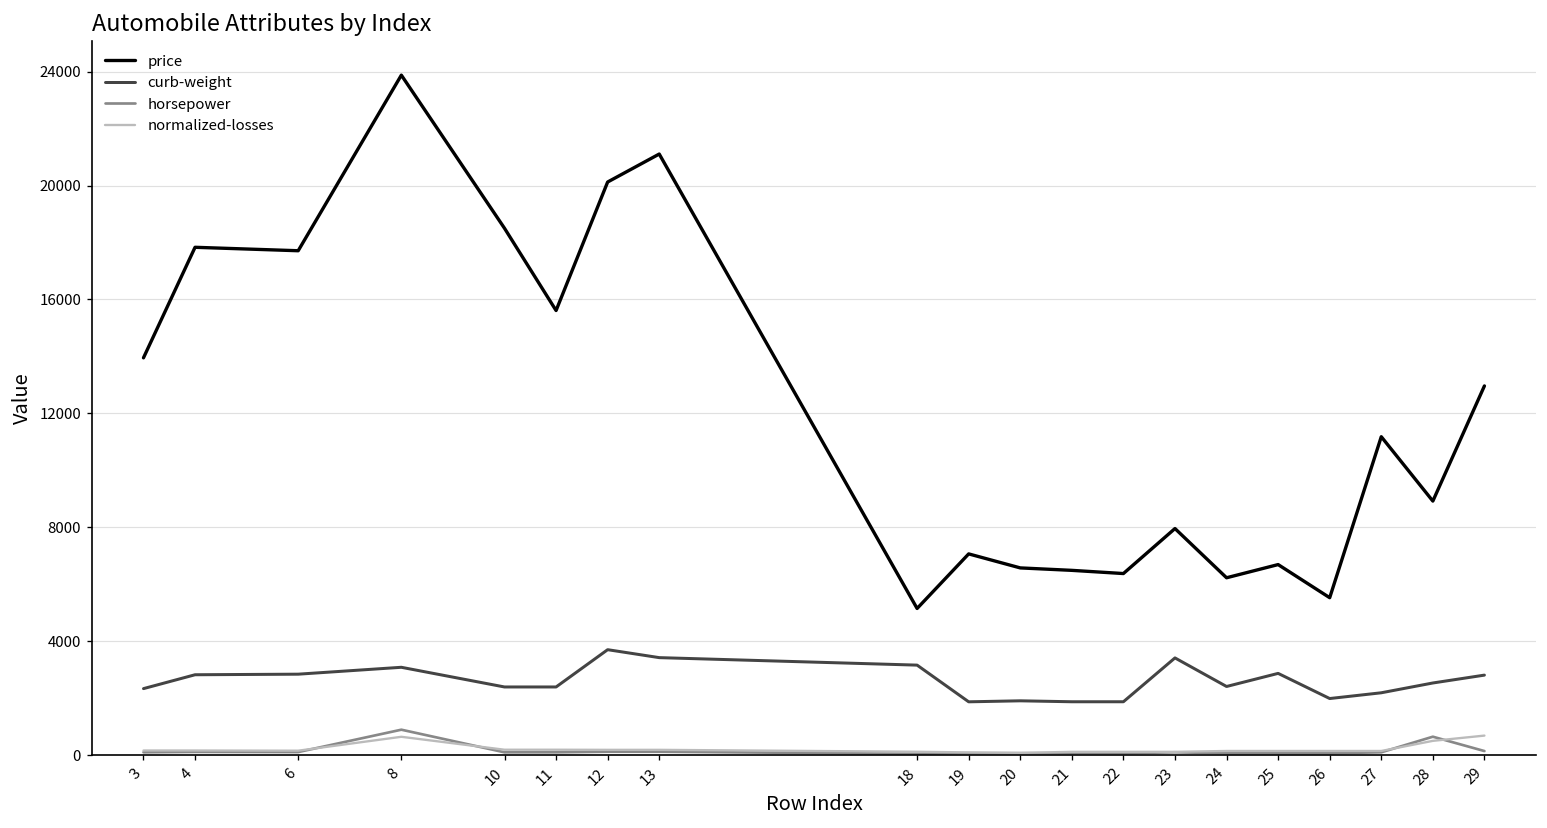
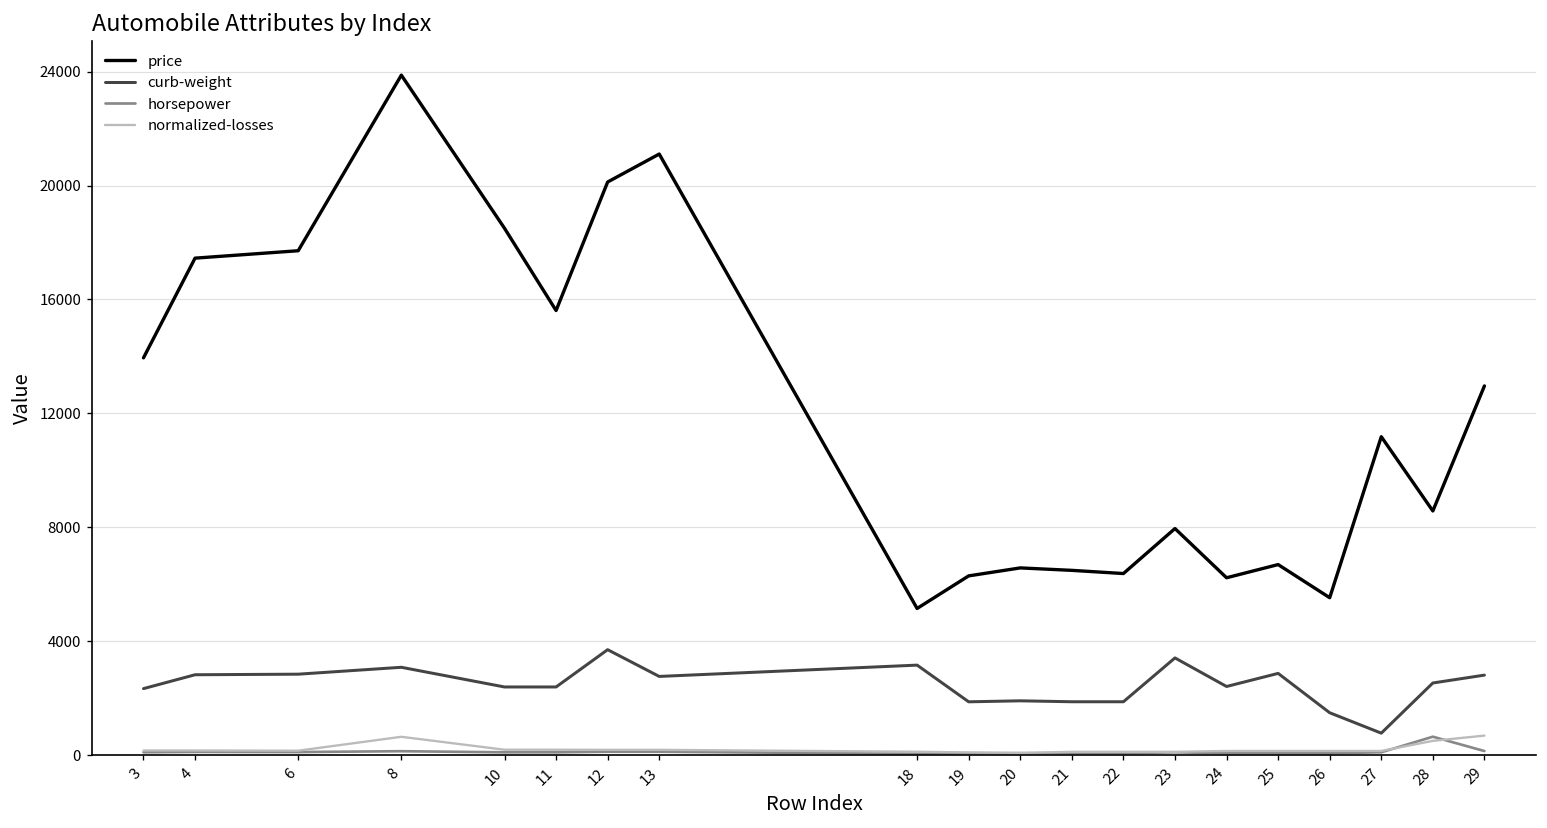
  {
    "price": {
      "3": 14000,
-     "4": 17800,
+     "4": 17500,
      "6": 17700,
      "8": 23900,
      "10": 18500,
      "11": 15600,
      "12": 20100,
      "13": 21100,
      "18": 5200,
-     "19": 7100,
+     "19": 6300,
      "20": 6600,
      "21": 6500,
      "22": 6400,
      "23": 8000,
      "24": 6200,
      "25": 6700,
      "26": 5500,
      "27": 11200,
-     "28": 8900,
+     "28": 8600,
      "29": 13000
    },
    "curb-weight": {
      "3": 2300,
      "4": 2800,
      "6": 2800,
      "8": 3100,
      "10": 2400,
      "11": 2400,
      "12": 3700,
-     "13": 3400,
+     "13": 2800,
      "18": 3200,
      "19": 1900,
      "20": 1900,
      "21": 1900,
      "22": 1900,
      "23": 3400,
      "24": 2400,
      "25": 2900,
-     "26": 2000,
-     "27": 2200,
+     "26": 1500,
+     "27": 800,
      "28": 2500,
      "29": 2800
    },
    "horsepower": {
-     "8": 900,
+     "8": 100,
      "28": 600,
      "29": 100
    },
    "normalized-losses": {
      "8": 600,
      "28": 500,
      "29": 700
    }
  }
